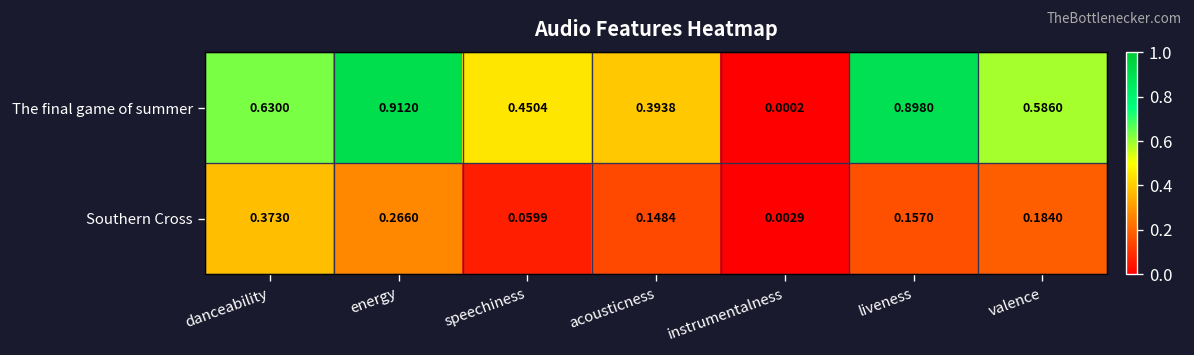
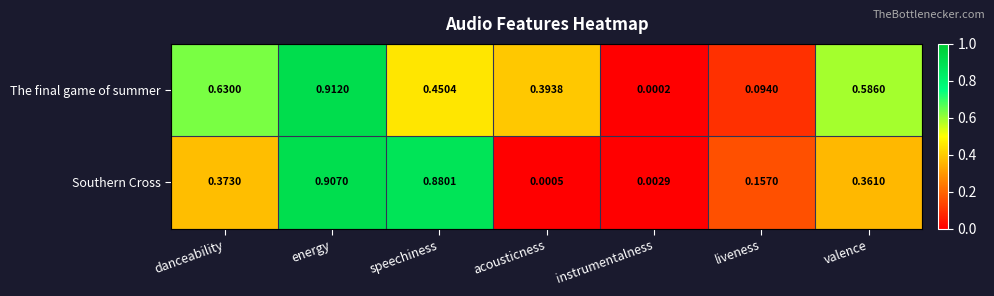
  {
    "The final game of summer": {
      "danceability": 0.6300,
      "energy": 0.9120,
      "speechiness": 0.4504,
      "acousticness": 0.3938,
      "instrumentalness": 0.0002,
-     "liveness": 0.8980,
+     "liveness": 0.0940,
      "valence": 0.5860
    },
    "Southern Cross": {
      "danceability": 0.3730,
-     "energy": 0.2660,
-     "speechiness": 0.0599,
-     "acousticness": 0.1484,
+     "energy": 0.9070,
+     "speechiness": 0.8801,
+     "acousticness": 0.0005,
      "instrumentalness": 0.0029,
      "liveness": 0.1570,
-     "valence": 0.1840
+     "valence": 0.3610
    }
  }
